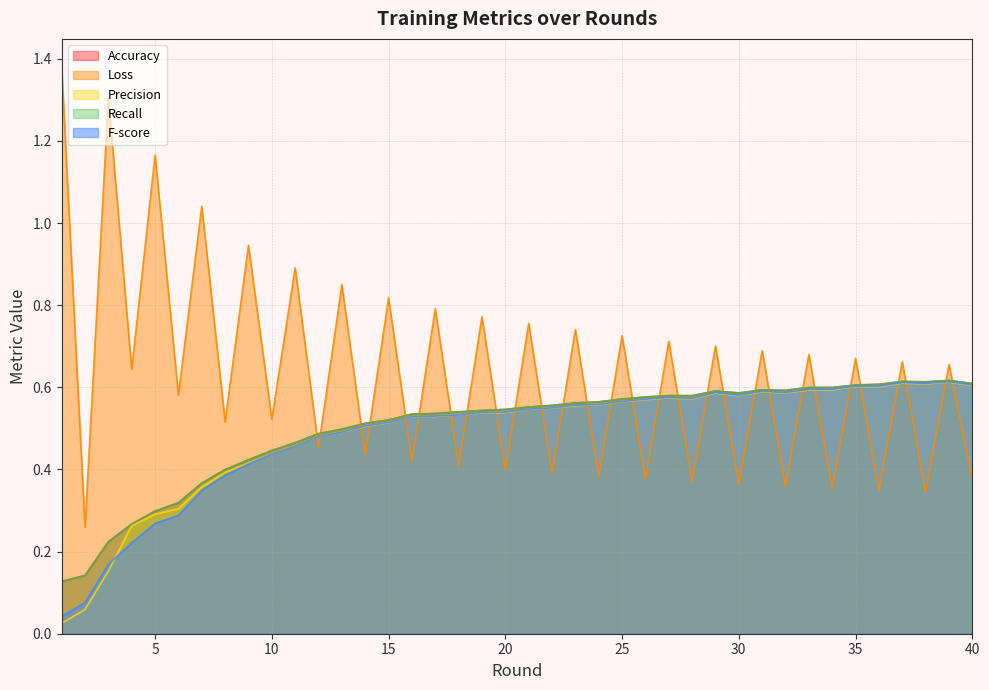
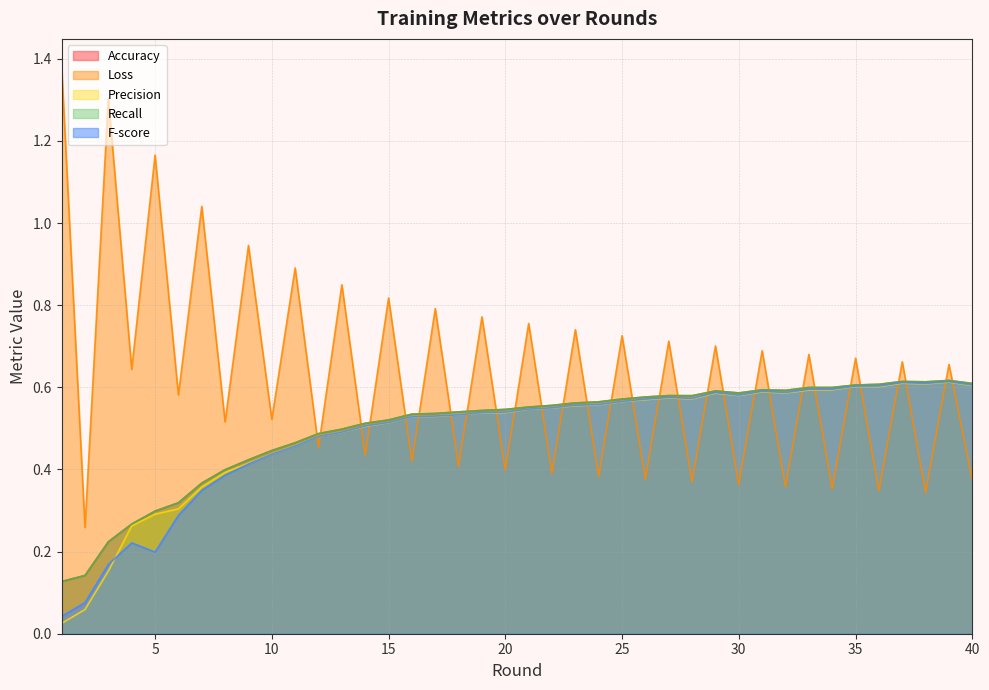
  {
    "Recall": {
      "5": 0.30,
      "10": 0.45,
      "20": 0.55
    },
    "F-score": {
-     "5": 0.27
+     "5": 0.20
    }
  }
